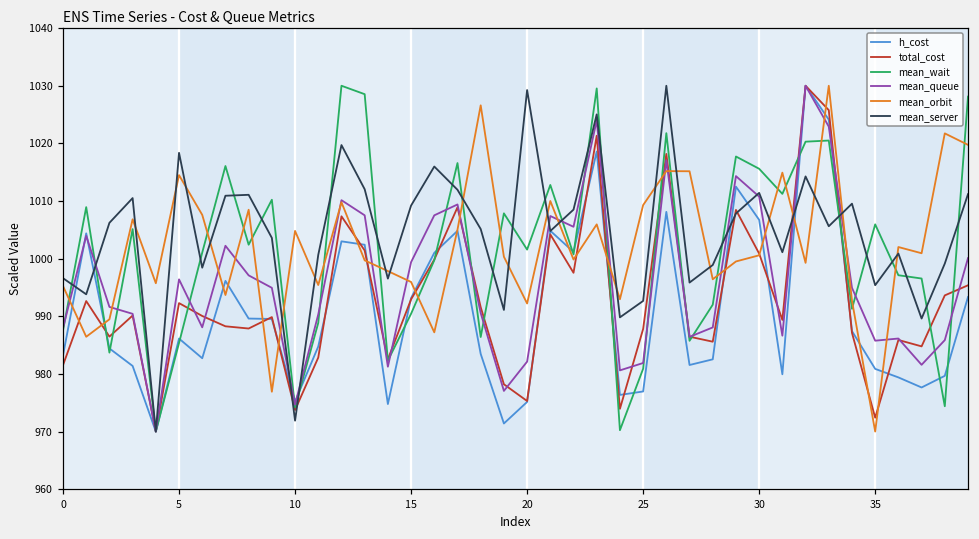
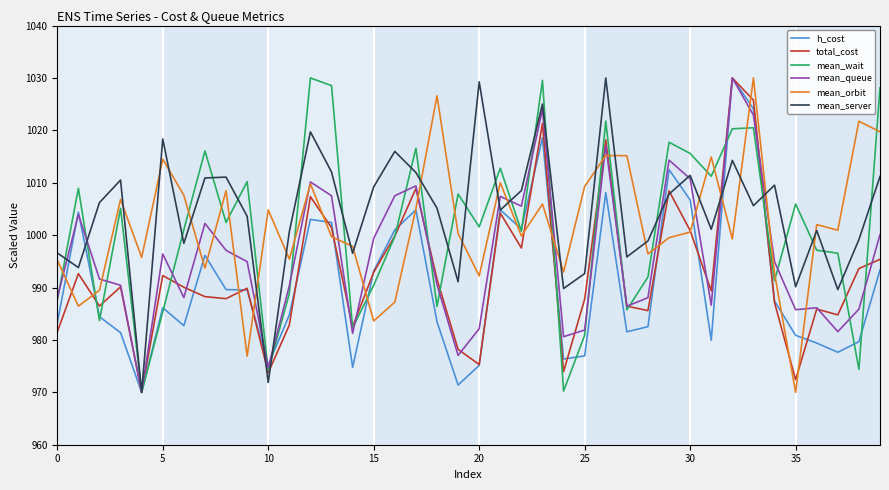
  {
    "h_cost": {
      "0": 983,
      "5": 986,
      "10": 975,
      "25": 977,
      "30": 1007,
      "35": 981
    },
    "total_cost": {
      "0": 982,
      "5": 992,
      "25": 988,
      "35": 972
    },
    "mean_wait": {
      "5": 985,
      "15": 990,
      "20": 1002,
      "25": 981,
      "30": 1016,
      "35": 1006
    },
    "mean_queue": {
      "5": 996,
      "15": 999,
      "20": 982,
      "25": 982,
      "30": 1011,
      "35": 986
    },
    "mean_orbit": {
      "0": 995,
      "5": 1014,
      "10": 1005,
-     "15": 996,
+     "15": 984,
      "20": 992,
      "25": 1009,
      "35": 970
    },
    "mean_server": {
      "0": 997,
      "5": 1018,
      "10": 972,
      "15": 1009,
      "20": 1029,
      "25": 993,
      "30": 1011,
-     "35": 995
+     "35": 990
    }
  }
